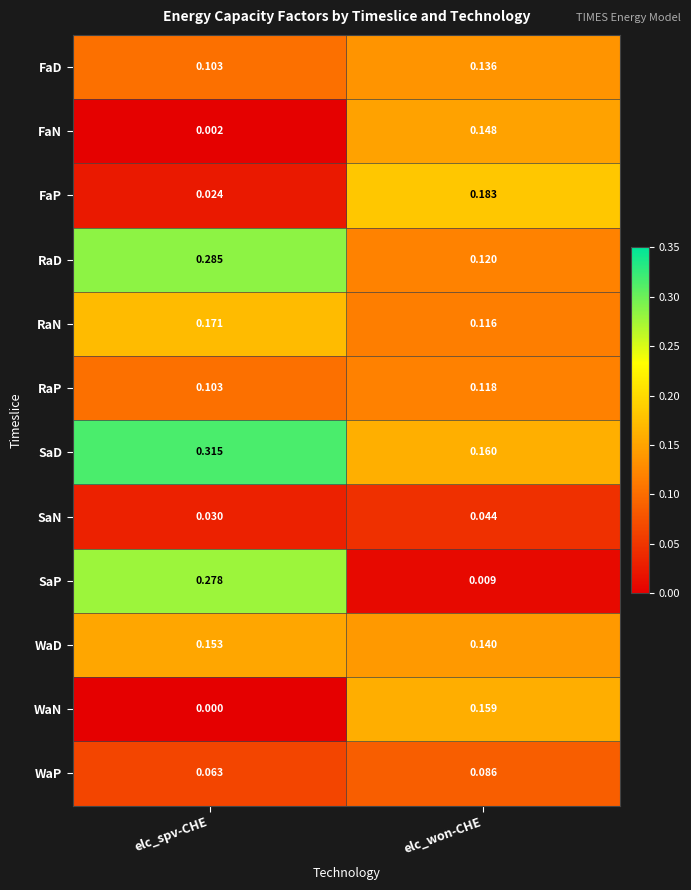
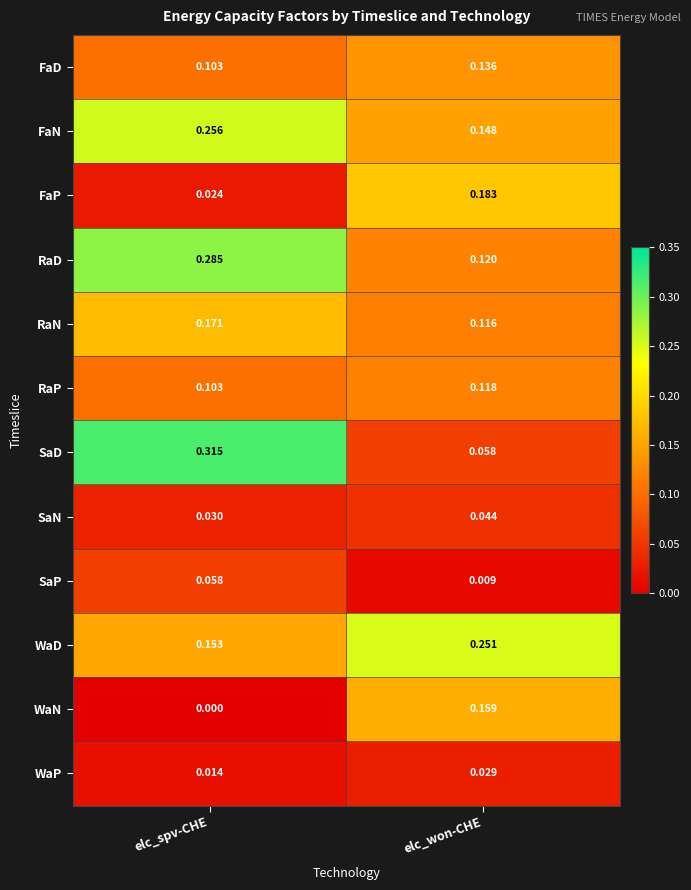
  {
    "FaD": {
      "elc_spv-CHE": 0.103,
      "elc_won-CHE": 0.136
    },
    "FaN": {
-     "elc_spv-CHE": 0.002,
+     "elc_spv-CHE": 0.256,
      "elc_won-CHE": 0.148
    },
    "FaP": {
      "elc_spv-CHE": 0.024,
      "elc_won-CHE": 0.183
    },
    "RaD": {
      "elc_spv-CHE": 0.285,
      "elc_won-CHE": 0.120
    },
    "RaN": {
      "elc_spv-CHE": 0.171,
      "elc_won-CHE": 0.116
    },
    "RaP": {
      "elc_spv-CHE": 0.103,
      "elc_won-CHE": 0.118
    },
    "SaD": {
      "elc_spv-CHE": 0.315,
-     "elc_won-CHE": 0.160
+     "elc_won-CHE": 0.058
    },
    "SaN": {
      "elc_spv-CHE": 0.030,
      "elc_won-CHE": 0.044
    },
    "SaP": {
-     "elc_spv-CHE": 0.278,
+     "elc_spv-CHE": 0.058,
      "elc_won-CHE": 0.009
    },
    "WaD": {
      "elc_spv-CHE": 0.153,
-     "elc_won-CHE": 0.140
+     "elc_won-CHE": 0.251
    },
    "WaN": {
      "elc_spv-CHE": 0.000,
      "elc_won-CHE": 0.159
    },
    "WaP": {
-     "elc_spv-CHE": 0.063,
-     "elc_won-CHE": 0.086
+     "elc_spv-CHE": 0.014,
+     "elc_won-CHE": 0.029
    }
  }
